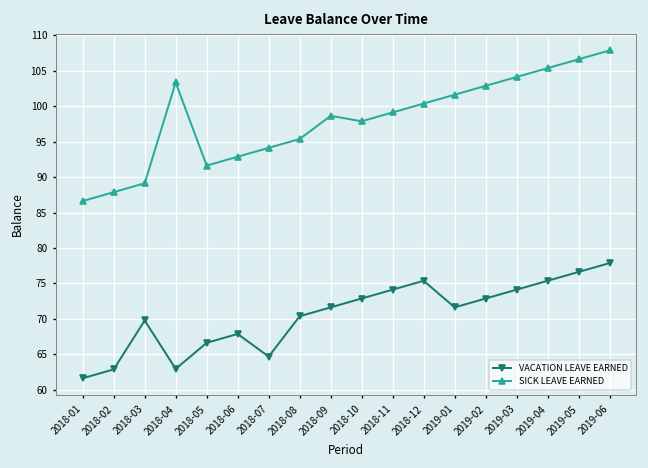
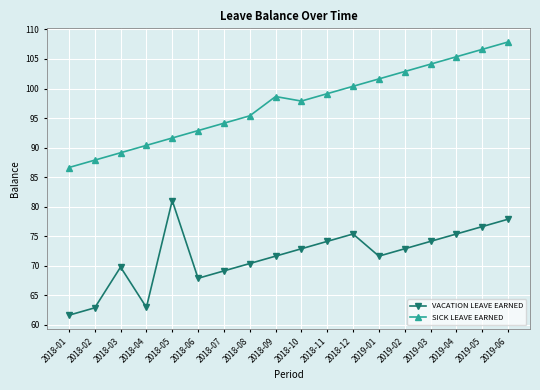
  {
    "VACATION LEAVE EARNED": {
      "2018-01": 62,
      "2018-02": 63,
      "2018-03": 70,
      "2018-04": 63,
-     "2018-05": 67,
+     "2018-05": 81,
      "2018-06": 68,
-     "2018-07": 65,
+     "2018-07": 69,
      "2018-08": 70,
      "2018-09": 72,
      "2018-10": 73,
      "2018-11": 74,
      "2018-12": 75,
      "2019-01": 72,
      "2019-02": 73,
      "2019-03": 74,
      "2019-04": 75,
      "2019-05": 77,
      "2019-06": 78
    },
    "SICK LEAVE EARNED": {
      "2018-01": 87,
      "2018-02": 88,
      "2018-03": 89,
-     "2018-04": 103,
+     "2018-04": 90,
      "2018-05": 92,
      "2018-06": 93,
      "2018-07": 94,
      "2018-08": 95,
      "2018-09": 99,
      "2018-10": 98,
      "2018-11": 99,
      "2018-12": 100,
      "2019-01": 102,
      "2019-02": 103,
      "2019-03": 104,
      "2019-04": 105,
      "2019-05": 107,
      "2019-06": 108
    }
  }
